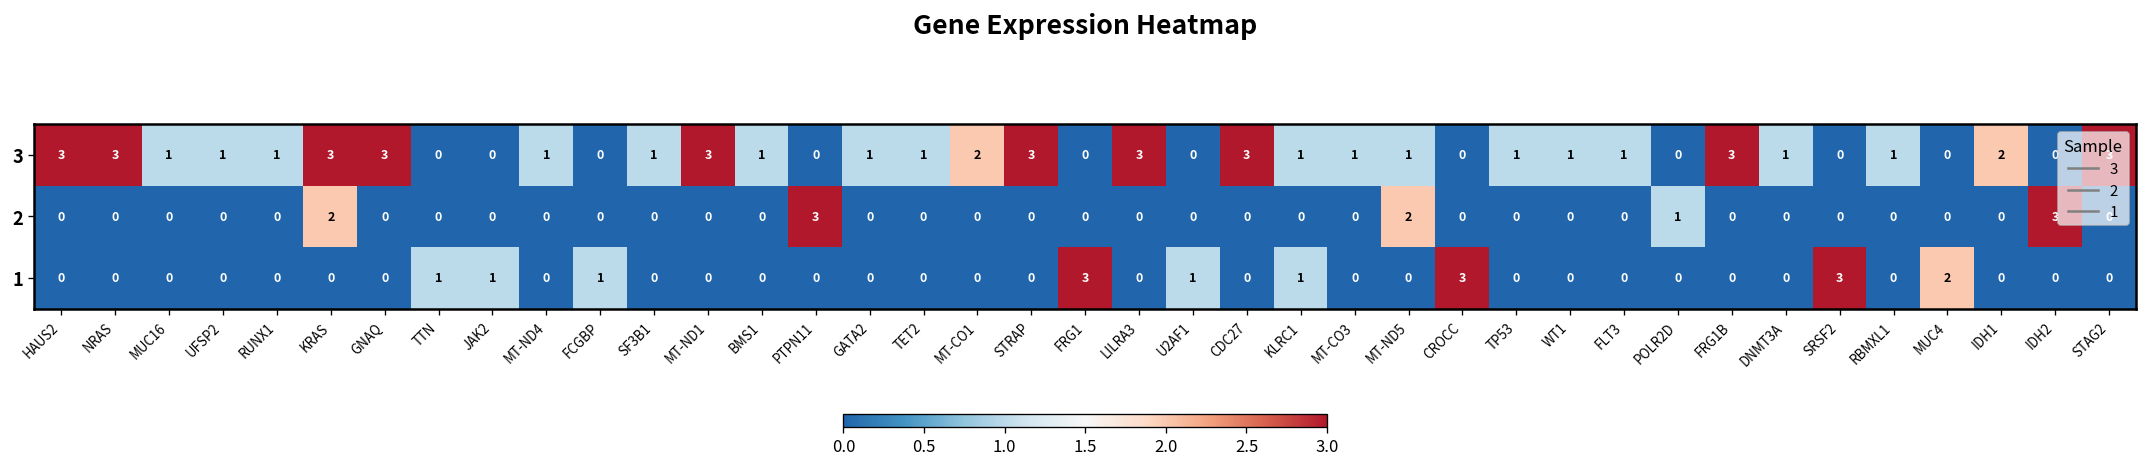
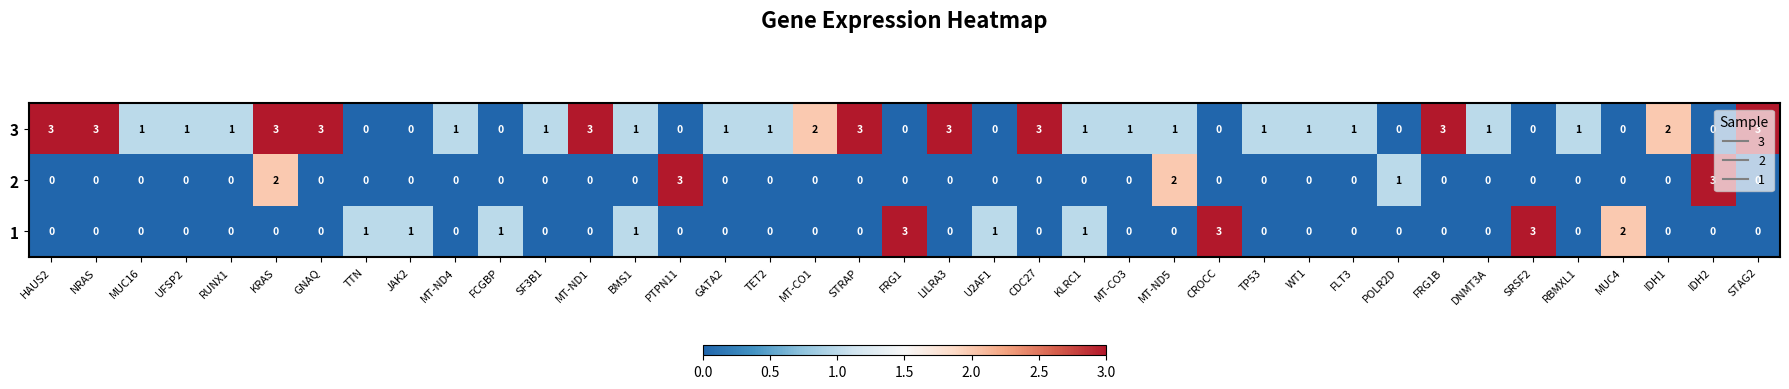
  {
    "3": {
      "HAUS2": 3,
      "NRAS": 3,
      "MUC16": 1,
      "UFSP2": 1,
      "RUNX1": 1,
      "KRAS": 3,
      "GNAQ": 3,
      "TTN": 0,
      "JAK2": 0,
      "MT-ND4": 1,
      "FCGBP": 0,
      "SF3B1": 1,
      "MT-ND1": 3,
      "BMS1": 1,
      "PTPN11": 0,
      "GATA2": 1,
      "TET2": 1,
      "MT-CO1": 2,
      "STRAP": 3,
      "FRG1": 0,
      "LILRA3": 3,
      "U2AF1": 0,
      "CDC27": 3,
      "KLRC1": 1,
      "MT-CO3": 1,
      "MT-ND5": 1,
      "CROCC": 0,
      "TP53": 1,
      "WT1": 1,
      "FLT3": 1,
      "POLR2D": 0,
      "FRG1B": 3,
      "DNMT3A": 1,
      "SRSF2": 0,
      "RBMXL1": 1,
      "MUC4": 0,
      "IDH1": 2
    },
    "2": {
      "HAUS2": 0,
      "NRAS": 0,
      "MUC16": 0,
      "UFSP2": 0,
      "RUNX1": 0,
      "KRAS": 2,
      "GNAQ": 0,
      "TTN": 0,
      "JAK2": 0,
      "MT-ND4": 0,
      "FCGBP": 0,
      "SF3B1": 0,
      "MT-ND1": 0,
      "BMS1": 0,
      "PTPN11": 3,
      "GATA2": 0,
      "TET2": 0,
      "MT-CO1": 0,
      "STRAP": 0,
      "FRG1": 0,
      "LILRA3": 0,
      "U2AF1": 0,
      "CDC27": 0,
      "KLRC1": 0,
      "MT-CO3": 0,
      "MT-ND5": 2,
      "CROCC": 0,
      "TP53": 0,
      "WT1": 0,
      "FLT3": 0,
      "POLR2D": 1,
      "FRG1B": 0,
      "DNMT3A": 0,
      "SRSF2": 0,
      "RBMXL1": 0,
      "MUC4": 0,
      "IDH1": 0
    },
    "1": {
      "HAUS2": 0,
      "NRAS": 0,
      "MUC16": 0,
      "UFSP2": 0,
      "RUNX1": 0,
      "KRAS": 0,
      "GNAQ": 0,
      "TTN": 1,
      "JAK2": 1,
      "MT-ND4": 0,
      "FCGBP": 1,
      "SF3B1": 0,
      "MT-ND1": 0,
-     "BMS1": 0,
+     "BMS1": 1,
      "PTPN11": 0,
      "GATA2": 0,
      "TET2": 0,
      "MT-CO1": 0,
      "STRAP": 0,
      "FRG1": 3,
      "LILRA3": 0,
      "U2AF1": 1,
      "CDC27": 0,
      "KLRC1": 1,
      "MT-CO3": 0,
      "MT-ND5": 0,
      "CROCC": 3,
      "TP53": 0,
      "WT1": 0,
      "FLT3": 0,
      "POLR2D": 0,
      "FRG1B": 0,
      "DNMT3A": 0,
      "SRSF2": 3,
      "RBMXL1": 0,
      "MUC4": 2,
      "IDH1": 0,
      "IDH2": 0,
      "STAG2": 0
    }
  }
